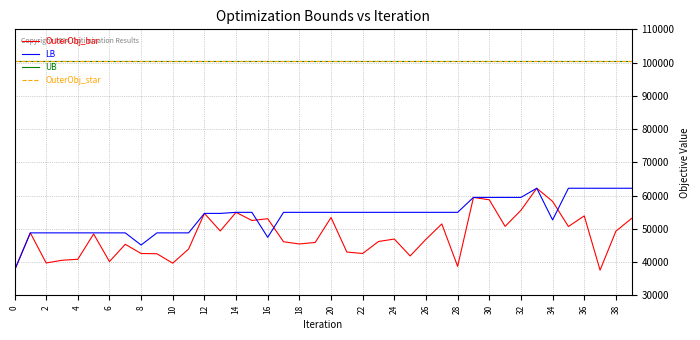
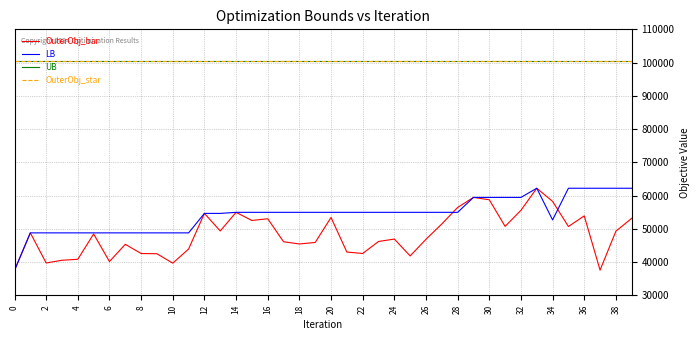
  {
    "OuterObj_bar": {
      "2": 40000,
      "4": 41000,
      "6": 40000,
      "8": 43000,
      "10": 40000,
      "16": 53000,
      "18": 45000,
      "20": 53000,
      "22": 43000,
      "24": 47000,
      "26": 47000,
-     "28": 39000,
+     "28": 56000,
      "32": 56000,
      "34": 58000,
      "36": 54000,
      "38": 49000
    },
    "LB": {
      "2": 49000,
      "4": 49000,
      "6": 49000,
-     "8": 45000,
+     "8": 49000,
      "10": 49000,
-     "16": 47000,
+     "16": 55000,
      "18": 55000,
      "20": 55000,
      "22": 55000,
      "24": 55000,
      "26": 55000,
      "28": 55000,
      "32": 59000,
      "34": 53000,
      "36": 62000,
      "38": 62000
    },
    "OuterObj_star": {
      "0": 101000,
      "10": 101000,
      "12": 101000,
      "14": 101000,
      "16": 101000,
      "18": 101000,
      "20": 101000,
      "22": 101000,
      "24": 101000,
      "26": 101000,
      "28": 101000,
      "30": 101000,
      "32": 101000,
      "34": 101000,
      "36": 101000,
      "38": 101000
    }
  }
